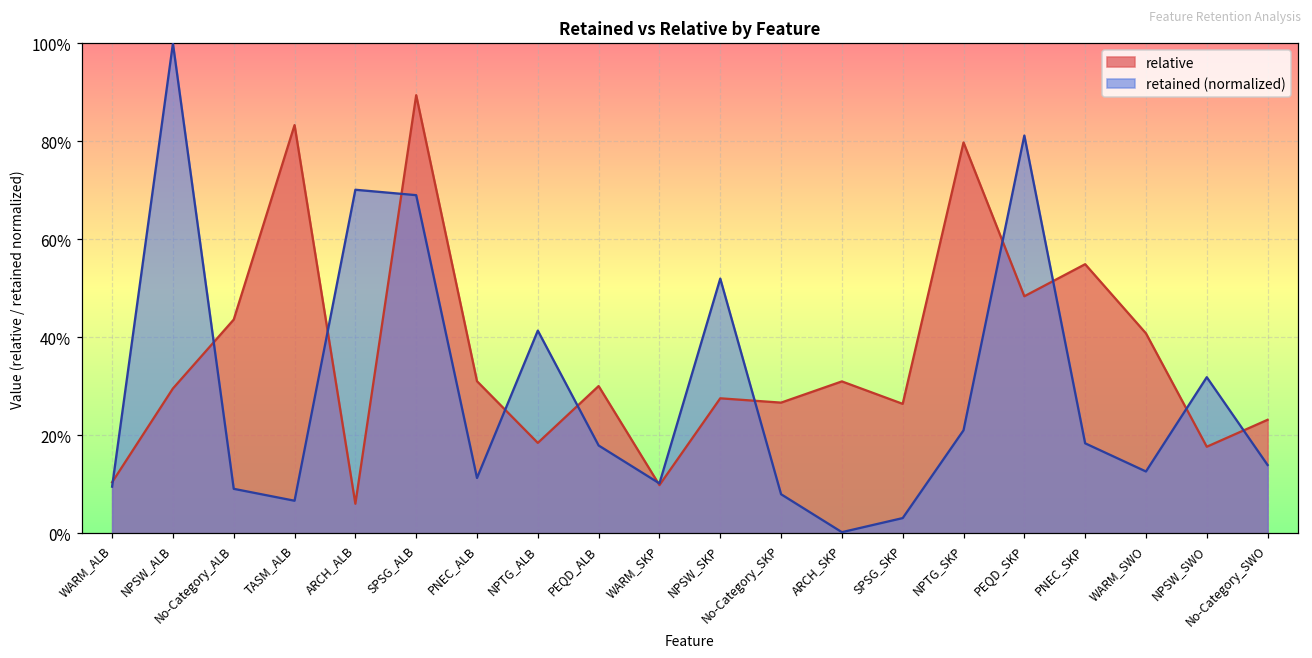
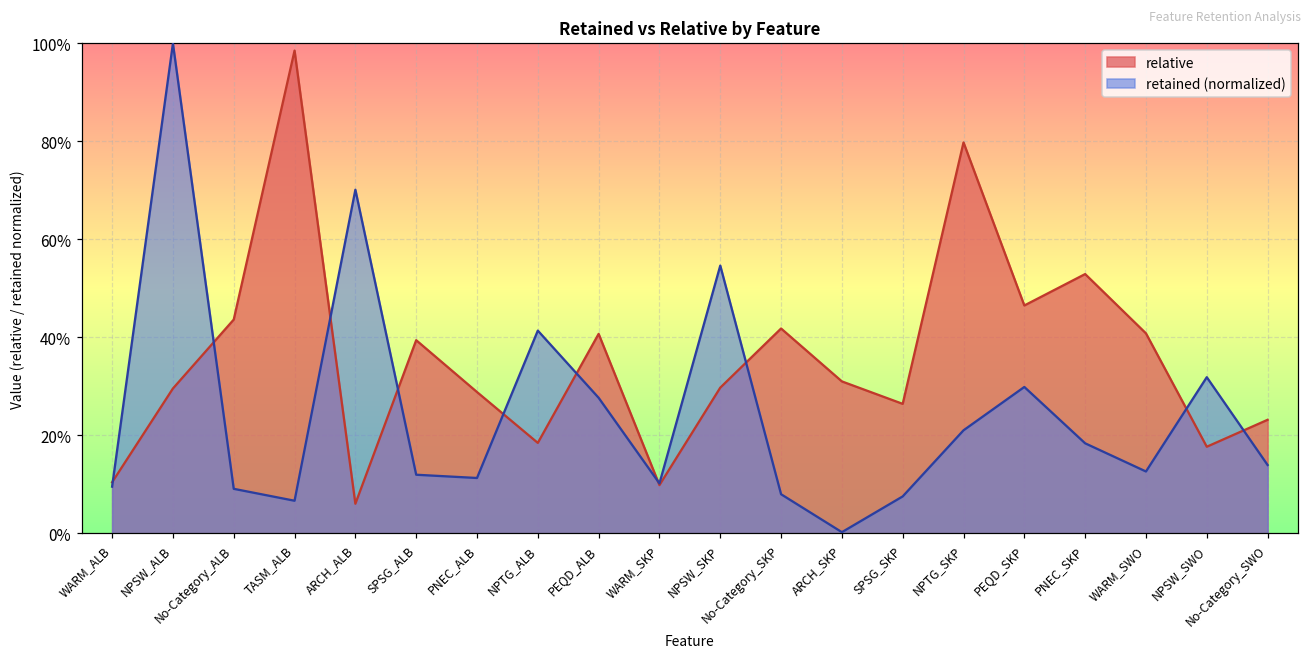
  {
    "relative": {
      "WARM_ALB": "10%",
      "NPSW_ALB": "30%",
      "No-Category_ALB": "44%",
-     "TASM_ALB": "83%",
+     "TASM_ALB": "99%",
      "ARCH_ALB": "6%",
-     "SPSG_ALB": "89%",
-     "PNEC_ALB": "31%",
+     "SPSG_ALB": "39%",
+     "PNEC_ALB": "29%",
      "NPTG_ALB": "18%",
-     "PEQD_ALB": "30%",
-     "NPSW_SKP": "28%",
-     "No-Category_SKP": "27%",
+     "PEQD_ALB": "41%",
+     "NPSW_SKP": "30%",
+     "No-Category_SKP": "42%",
      "ARCH_SKP": "31%",
      "SPSG_SKP": "26%",
      "NPTG_SKP": "80%",
-     "PEQD_SKP": "48%",
-     "PNEC_SKP": "55%",
+     "PEQD_SKP": "47%",
+     "PNEC_SKP": "53%",
      "WARM_SWO": "41%",
      "NPSW_SWO": "18%",
      "No-Category_SWO": "23%"
    },
    "retained (normalized)": {
      "WARM_ALB": "10%",
      "NPSW_ALB": "100%",
      "No-Category_ALB": "9%",
      "TASM_ALB": "7%",
      "ARCH_ALB": "70%",
-     "SPSG_ALB": "69%",
+     "SPSG_ALB": "12%",
      "PNEC_ALB": "11%",
      "NPTG_ALB": "41%",
-     "PEQD_ALB": "18%",
-     "NPSW_SKP": "52%",
+     "PEQD_ALB": "28%",
+     "NPSW_SKP": "55%",
      "No-Category_SKP": "8%",
      "ARCH_SKP": "0%",
-     "SPSG_SKP": "3%",
+     "SPSG_SKP": "8%",
      "NPTG_SKP": "21%",
-     "PEQD_SKP": "81%",
+     "PEQD_SKP": "30%",
      "PNEC_SKP": "18%",
      "WARM_SWO": "13%",
      "NPSW_SWO": "32%",
      "No-Category_SWO": "14%"
    }
  }
